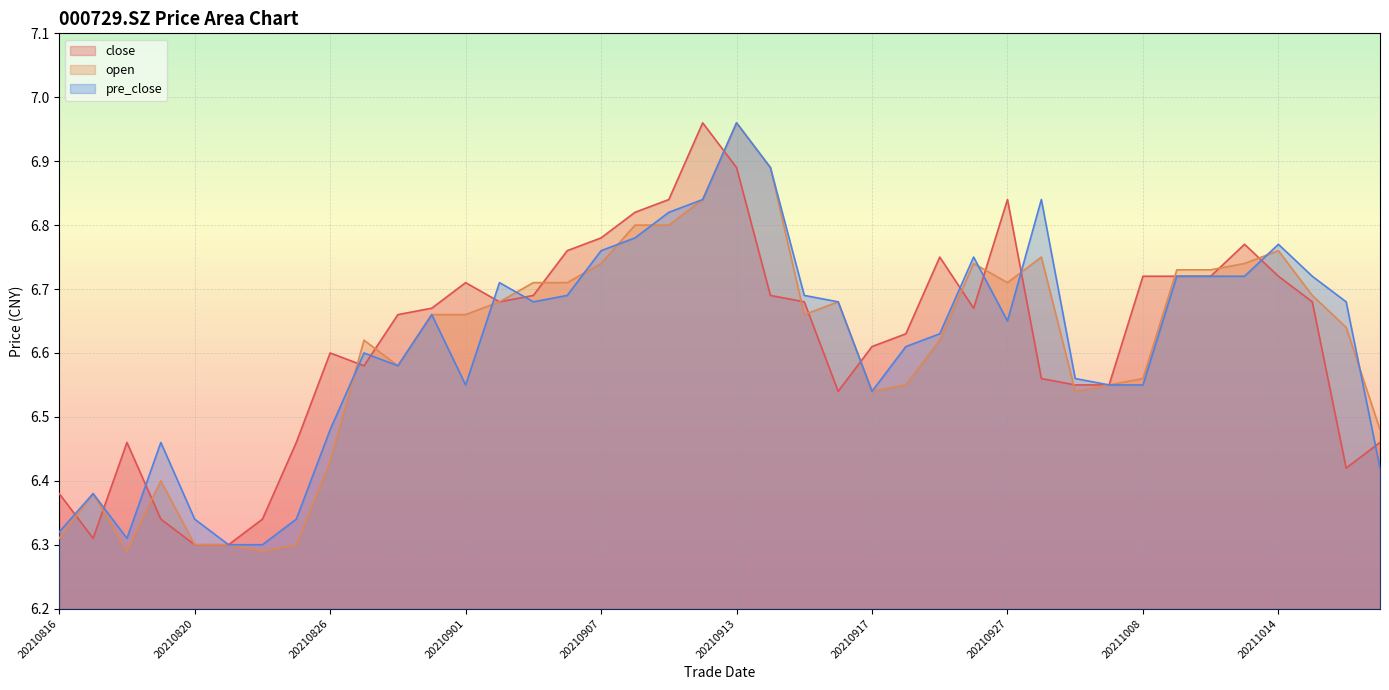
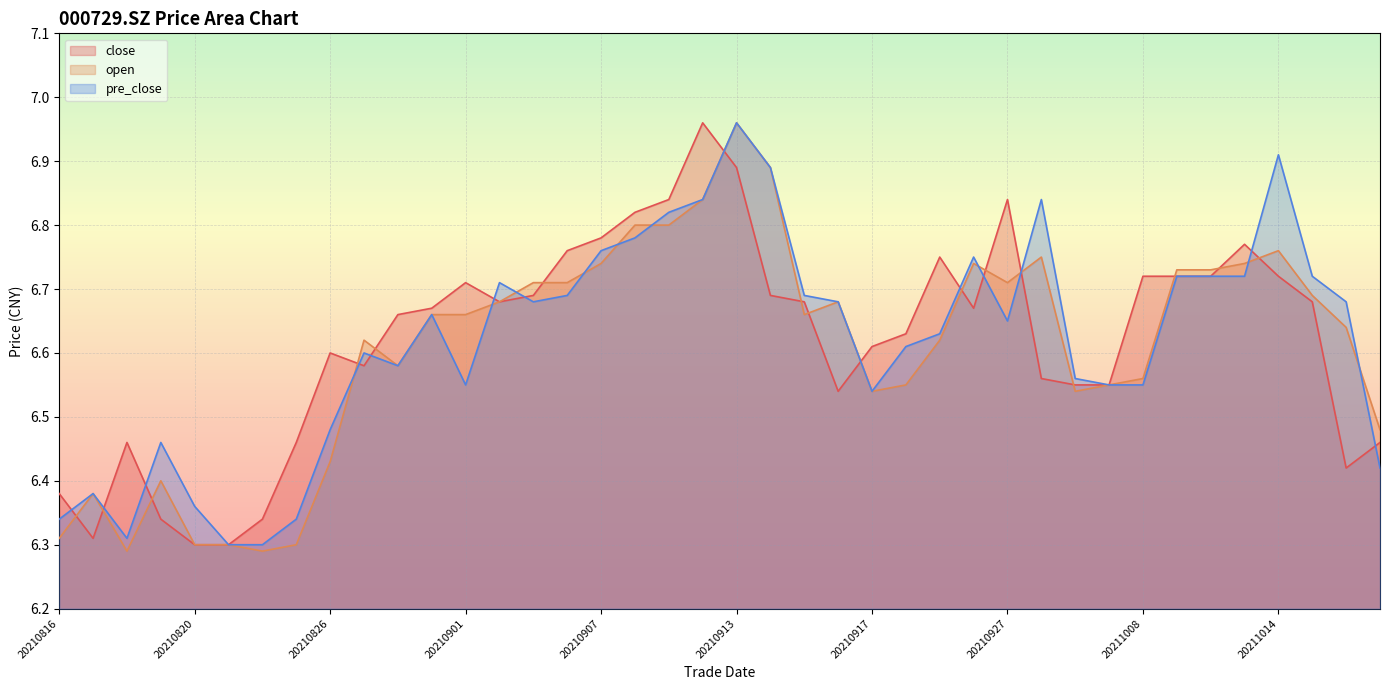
  {
    "pre_close": {
-     "20210816": 6.32,
-     "20210820": 6.34,
+     "20210816": 6.34,
+     "20210820": 6.36,
      "20210826": 6.48,
      "20210901": 6.55,
      "20210907": 6.76,
      "20210927": 6.65,
      "20211008": 6.55,
-     "20211014": 6.77
+     "20211014": 6.91
    }
  }
